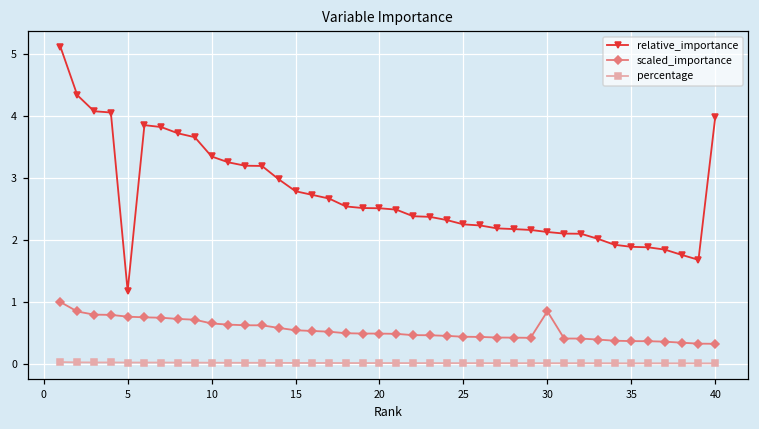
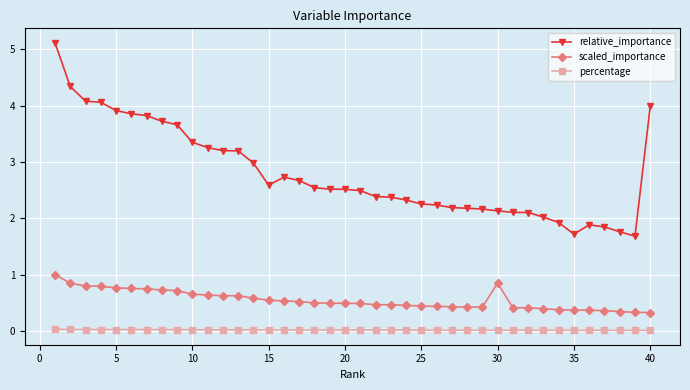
  {
    "relative_importance": {
-     "5": 1.2,
+     "5": 3.9,
      "10": 3.4,
-     "15": 2.8,
+     "15": 2.6,
      "20": 2.5,
      "25": 2.3,
      "30": 2.1,
-     "35": 1.9,
+     "35": 1.7,
      "40": 4.0
    },
    "scaled_importance": {
      "5": 0.8,
      "10": 0.7,
      "15": 0.5,
      "20": 0.5,
      "25": 0.4,
      "30": 0.9,
      "35": 0.4,
      "40": 0.3
    },
    "percentage": {
      "5": 0.0,
      "10": 0.0,
      "15": 0.0,
      "20": 0.0,
      "25": 0.0,
      "30": 0.0,
      "35": 0.0,
      "40": 0.0
    }
  }
